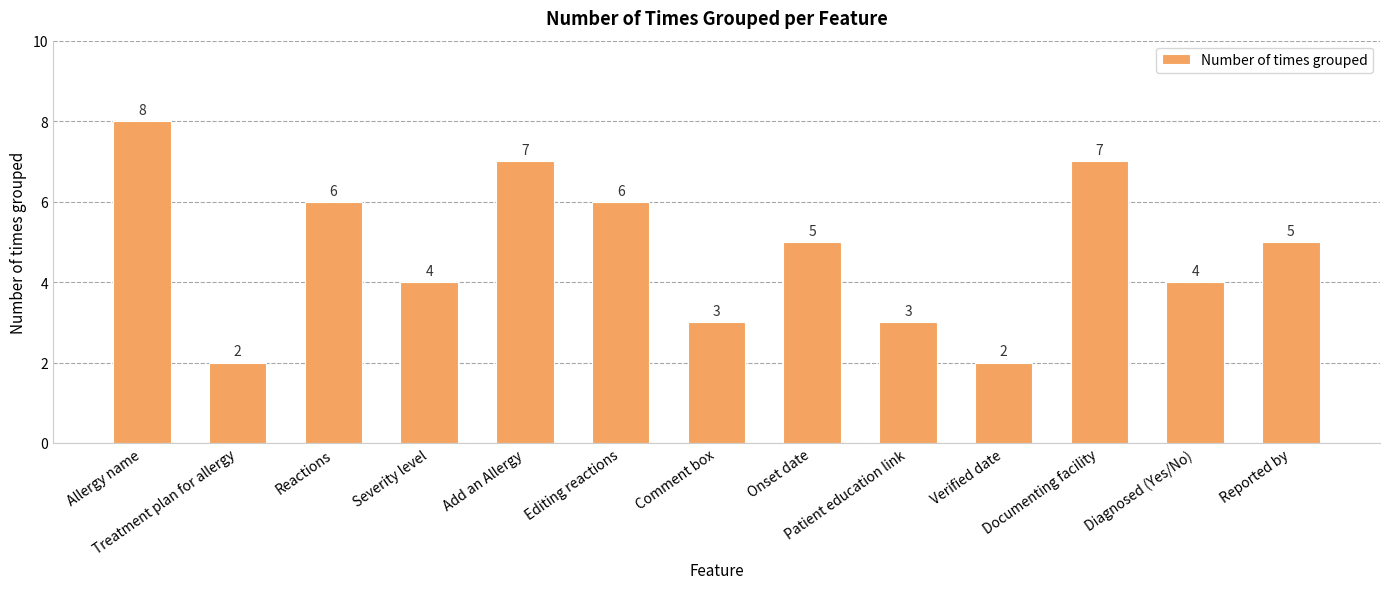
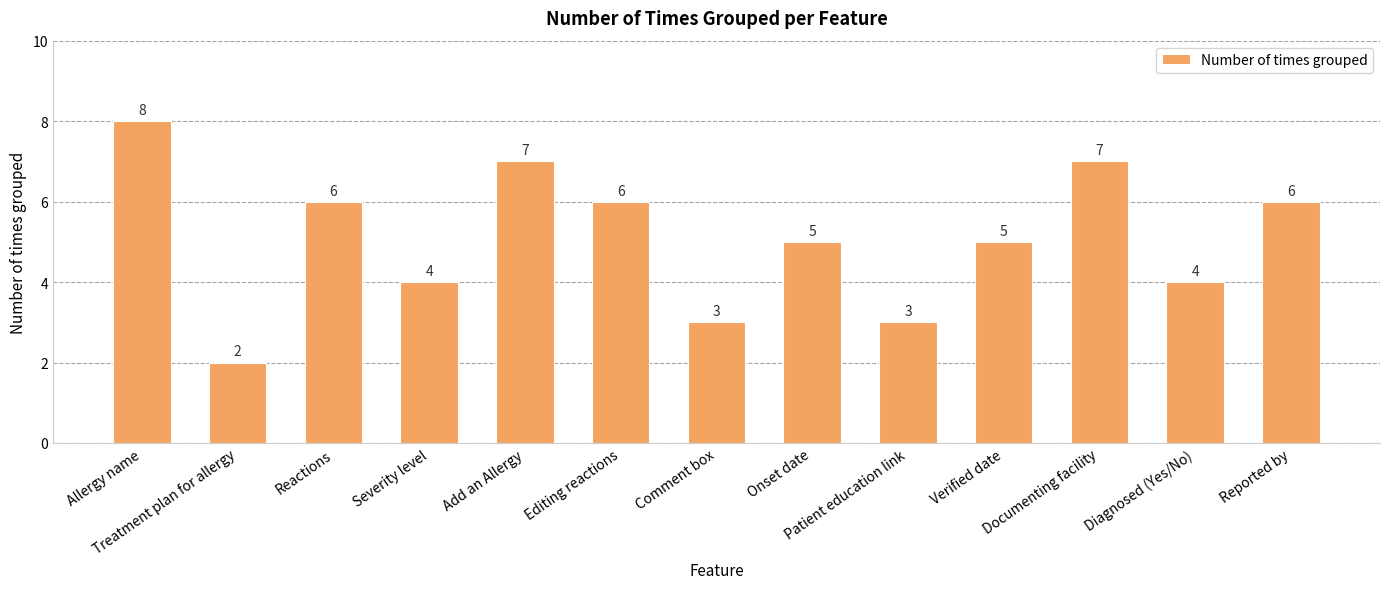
  {
    "Allergy name": 8,
    "Treatment plan for allergy": 2,
    "Reactions": 6,
    "Severity level": 4,
    "Add an Allergy": 7,
    "Editing reactions": 6,
    "Comment box": 3,
    "Onset date": 5,
    "Patient education link": 3,
-   "Verified date": 2,
+   "Verified date": 5,
    "Documenting facility": 7,
    "Diagnosed (Yes/No)": 4,
-   "Reported by": 5
+   "Reported by": 6
  }
